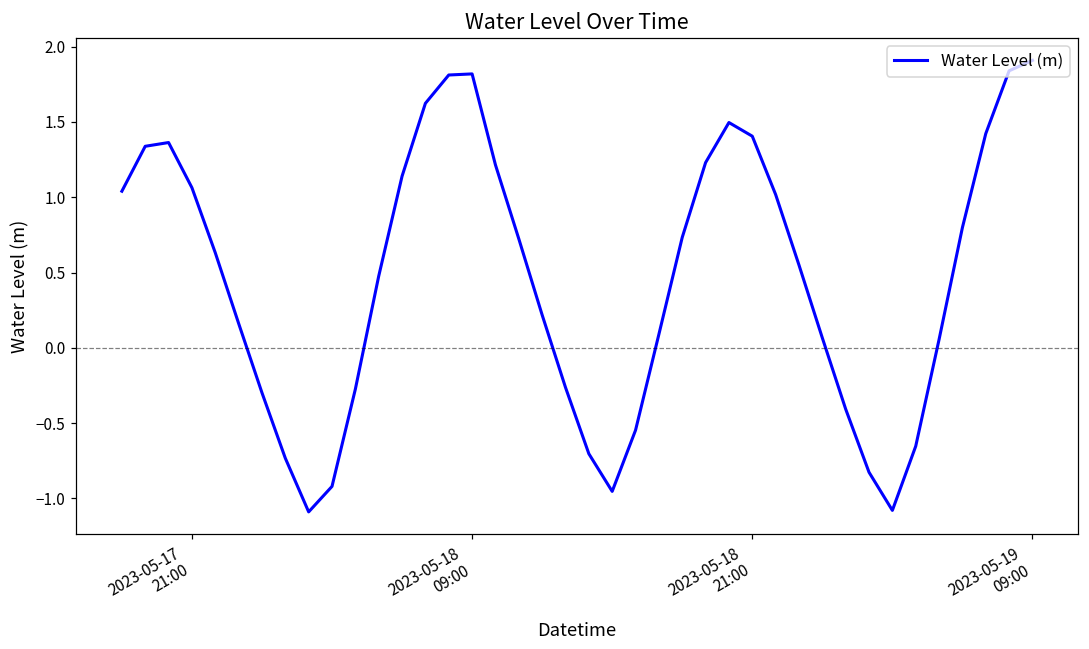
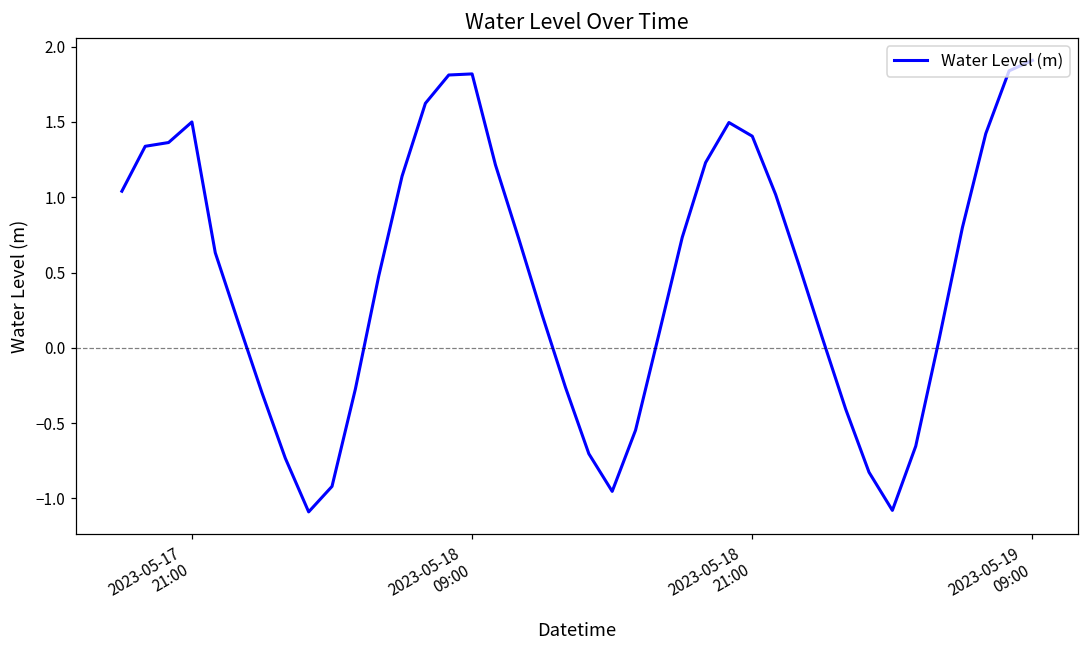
  {
-   "2023-05-17 21:00": 1.06,
+   "2023-05-17 21:00": 1.50,
    "2023-05-18 09:00": 1.82,
    "2023-05-18 21:00": 1.41
  }
